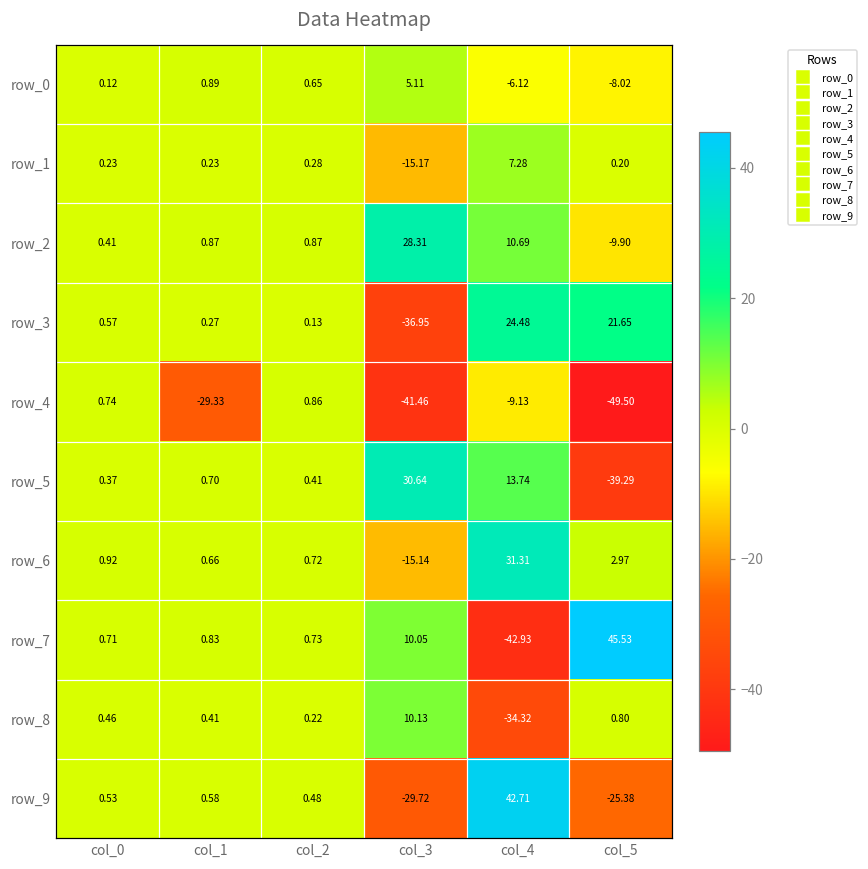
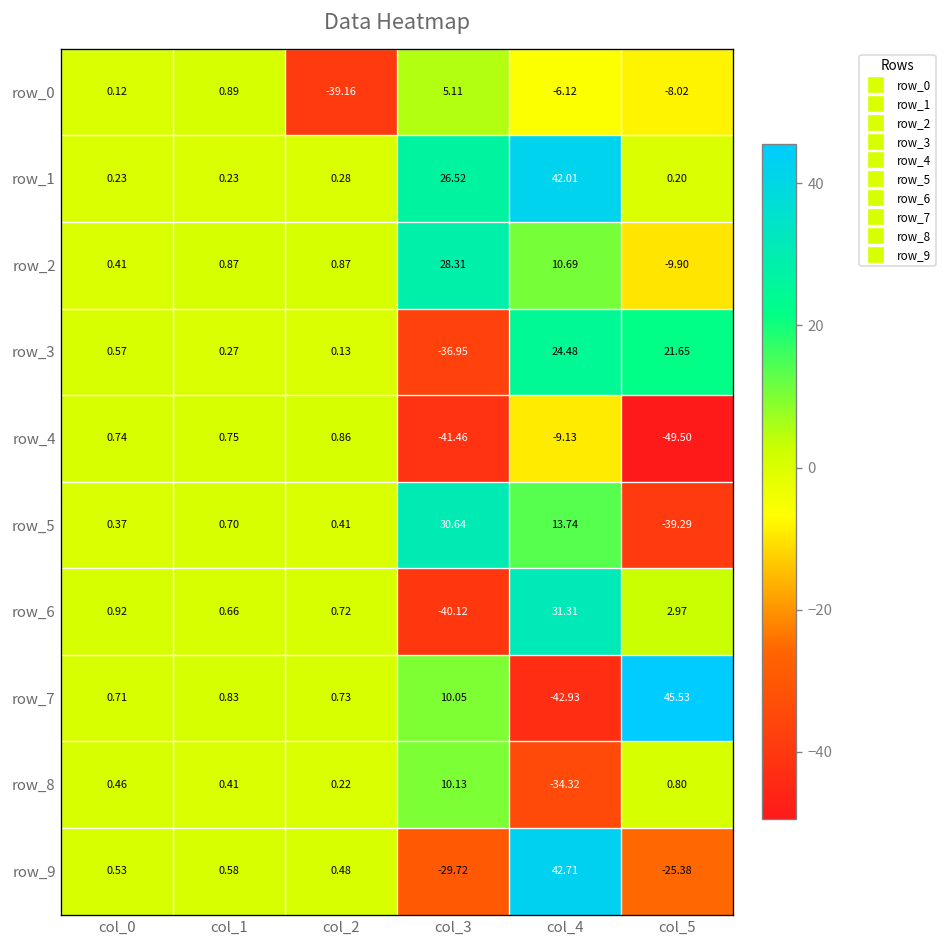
  {
    "row_0": {
      "col_0": 0.12,
      "col_1": 0.89,
-     "col_2": 0.65,
+     "col_2": -39.16,
      "col_3": 5.11,
      "col_4": -6.12,
      "col_5": -8.02
    },
    "row_1": {
      "col_0": 0.23,
      "col_1": 0.23,
      "col_2": 0.28,
-     "col_3": -15.17,
-     "col_4": 7.28,
+     "col_3": 26.52,
+     "col_4": 42.01,
      "col_5": 0.20
    },
    "row_2": {
      "col_0": 0.41,
      "col_1": 0.87,
      "col_2": 0.87,
      "col_3": 28.31,
      "col_4": 10.69,
      "col_5": -9.90
    },
    "row_3": {
      "col_0": 0.57,
      "col_1": 0.27,
      "col_2": 0.13,
      "col_3": -36.95,
      "col_4": 24.48,
      "col_5": 21.65
    },
    "row_4": {
      "col_0": 0.74,
-     "col_1": -29.33,
+     "col_1": 0.75,
      "col_2": 0.86,
      "col_3": -41.46,
      "col_4": -9.13,
      "col_5": -49.50
    },
    "row_5": {
      "col_0": 0.37,
      "col_1": 0.70,
      "col_2": 0.41,
      "col_3": 30.64,
      "col_4": 13.74,
      "col_5": -39.29
    },
    "row_6": {
      "col_0": 0.92,
      "col_1": 0.66,
      "col_2": 0.72,
-     "col_3": -15.14,
+     "col_3": -40.12,
      "col_4": 31.31,
      "col_5": 2.97
    },
    "row_7": {
      "col_0": 0.71,
      "col_1": 0.83,
      "col_2": 0.73,
      "col_3": 10.05,
      "col_4": -42.93,
      "col_5": 45.53
    },
    "row_8": {
      "col_0": 0.46,
      "col_1": 0.41,
      "col_2": 0.22,
      "col_3": 10.13,
      "col_4": -34.32,
      "col_5": 0.80
    },
    "row_9": {
      "col_0": 0.53,
      "col_1": 0.58,
      "col_2": 0.48,
      "col_3": -29.72,
      "col_4": 42.71,
      "col_5": -25.38
    }
  }
